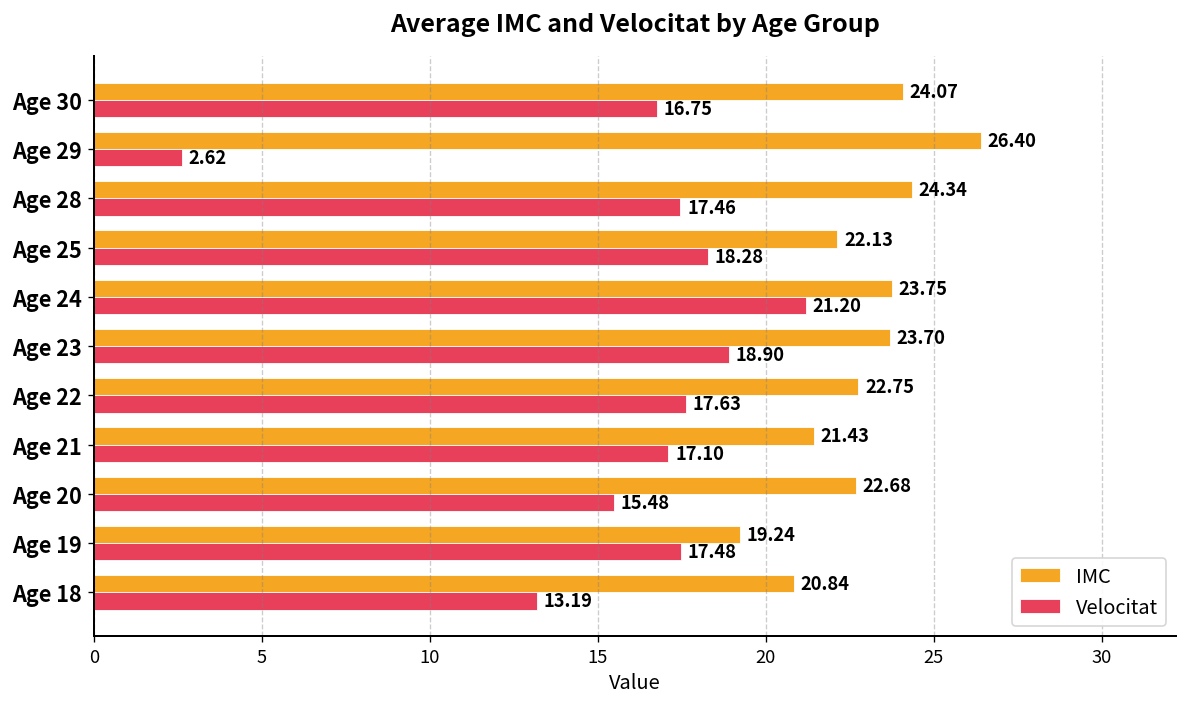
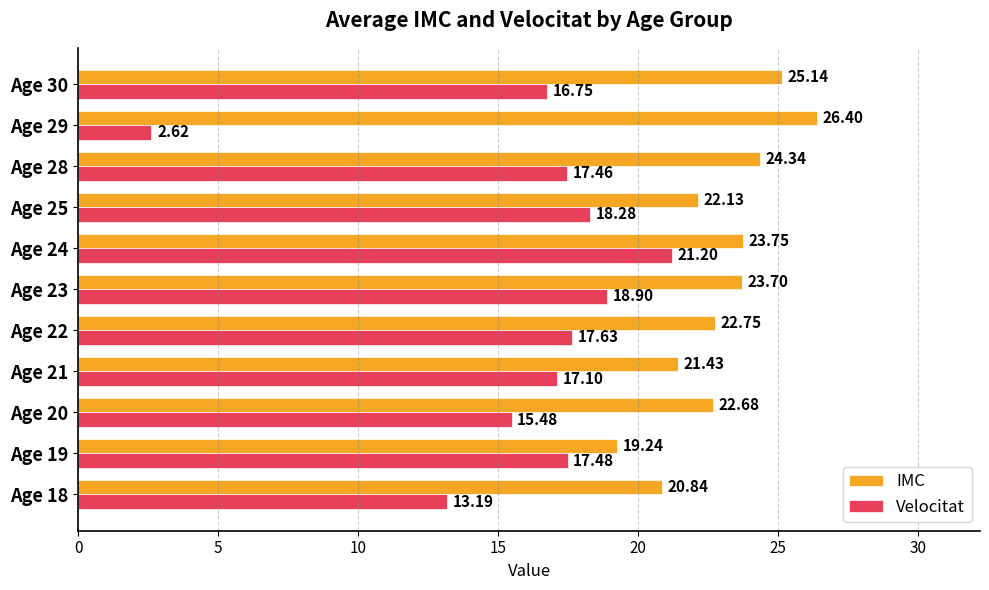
  {
    "IMC": {
-     "Age 30": 24.07,
+     "Age 30": 25.14,
      "Age 29": 26.40,
      "Age 28": 24.34,
      "Age 25": 22.13,
      "Age 24": 23.75,
      "Age 23": 23.70,
      "Age 22": 22.75,
      "Age 21": 21.43,
      "Age 20": 22.68,
      "Age 19": 19.24,
      "Age 18": 20.84
    },
    "Velocitat": {
      "Age 30": 16.75,
      "Age 29": 2.62,
      "Age 28": 17.46,
      "Age 25": 18.28,
      "Age 24": 21.20,
      "Age 23": 18.90,
      "Age 22": 17.63,
      "Age 21": 17.10,
      "Age 20": 15.48,
      "Age 19": 17.48,
      "Age 18": 13.19
    }
  }
